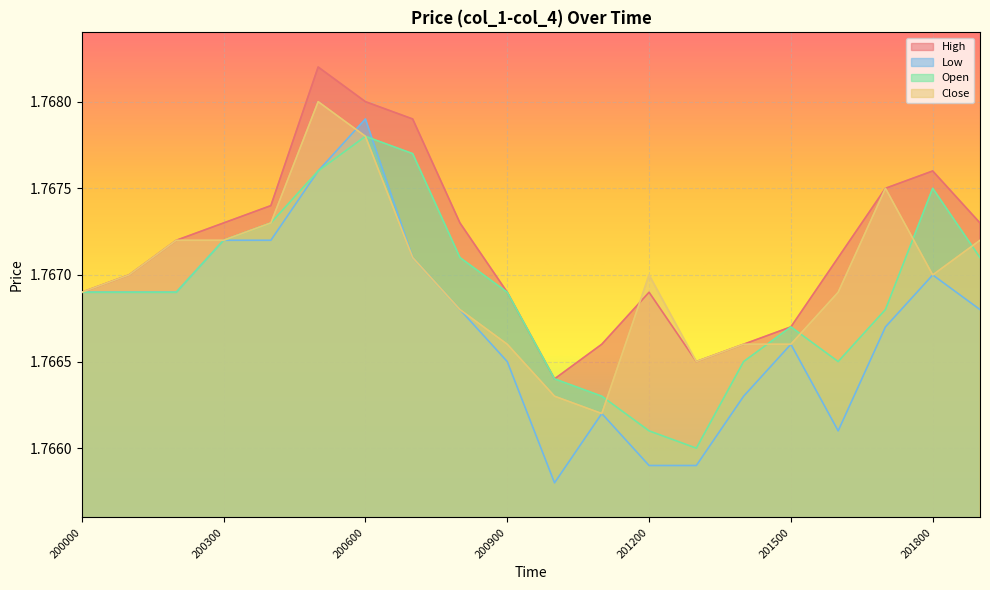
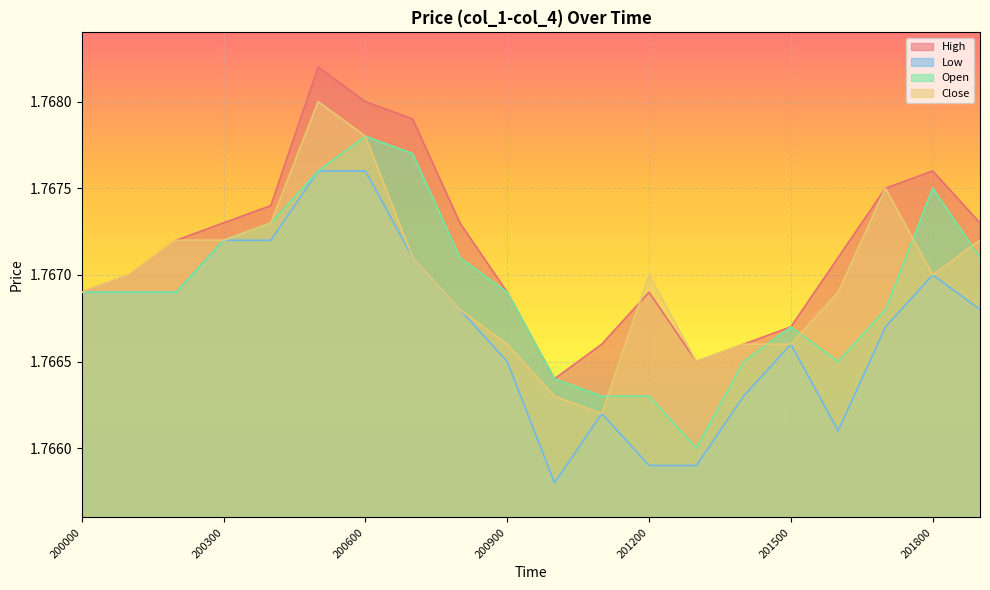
  {
    "High": {
      "200300": 1.7673,
      "200600": 1.7680,
      "201200": 1.7669,
      "201800": 1.7676
    },
    "Low": {
-     "200600": 1.7679,
+     "200600": 1.7676,
      "200900": 1.7665,
      "201200": 1.7659
    },
    "Open": {
-     "201200": 1.7661,
+     "201200": 1.7663,
      "201800": 1.7675
    },
    "Close": {
      "200900": 1.7666,
      "201200": 1.7670
    }
  }
